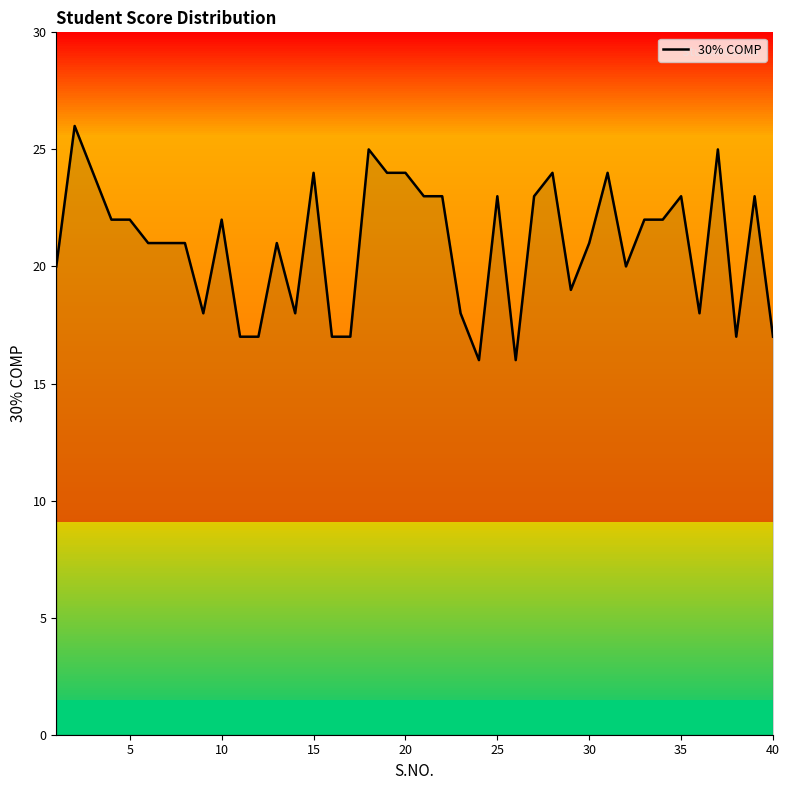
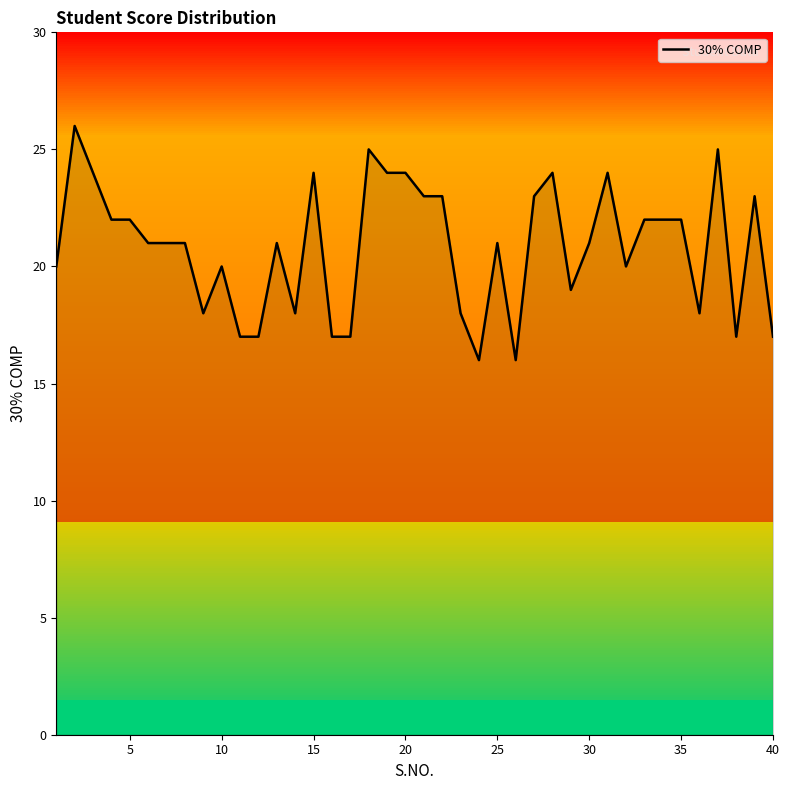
  {
    "5": 22,
-   "10": 22,
+   "10": 20,
    "15": 24,
    "20": 24,
-   "25": 23,
+   "25": 21,
    "30": 21,
-   "35": 23,
+   "35": 22,
    "40": 17
  }
